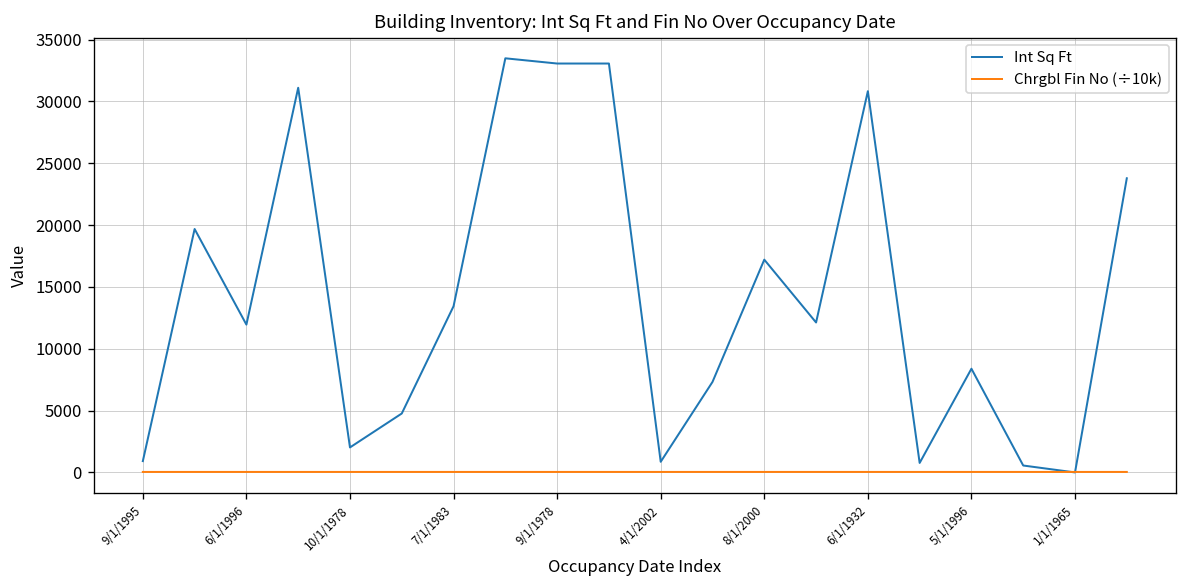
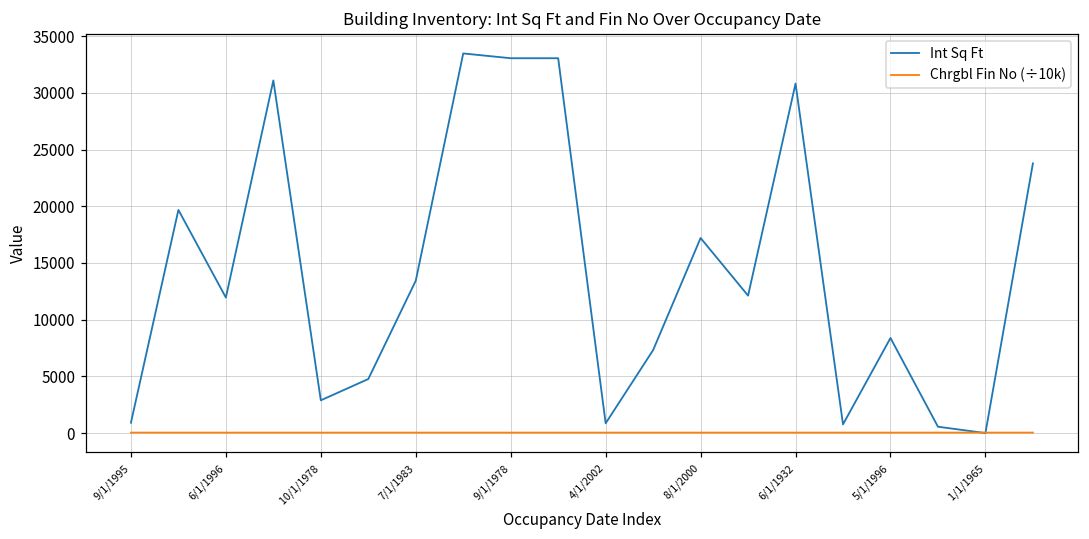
  {
    "Int Sq Ft": {
      "9/1/1995": 900,
      "6/1/1996": 12000,
-     "10/1/1978": 2000,
+     "10/1/1978": 2900,
      "7/1/1983": 13400,
      "4/1/2002": 900,
      "8/1/2000": 17200,
      "6/1/1932": 30800,
      "5/1/1996": 8400
    },
    "Chrgbl Fin No (÷10k)": {
      "9/1/1995": 0,
      "6/1/1996": 0,
      "10/1/1978": 0,
      "7/1/1983": 0,
      "4/1/2002": 0,
      "8/1/2000": 0,
      "6/1/1932": 0,
      "5/1/1996": 0
    }
  }
